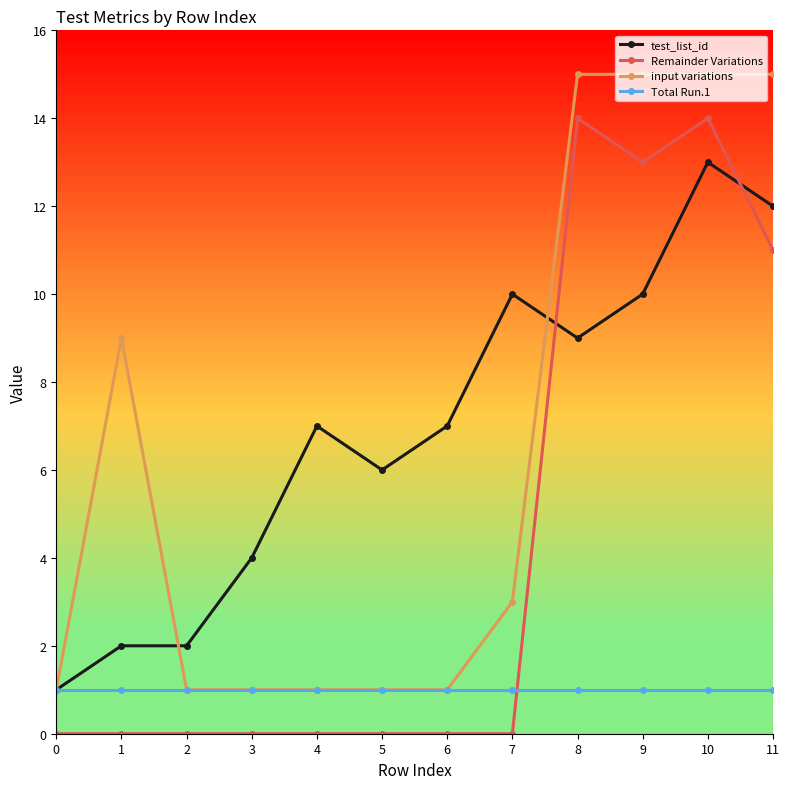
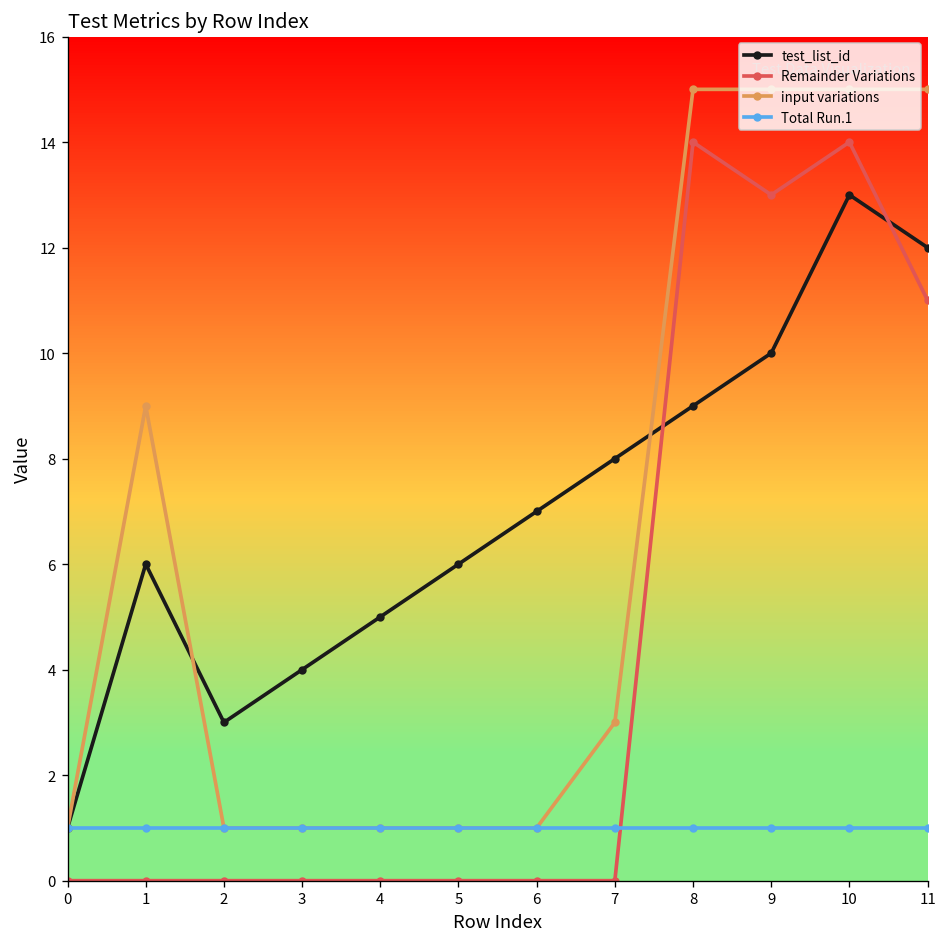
  {
    "test_list_id": {
-     "1": 2,
-     "2": 2,
+     "1": 6,
+     "2": 3,
      "3": 4,
-     "4": 7,
+     "4": 5,
      "5": 6,
      "6": 7,
-     "7": 10,
+     "7": 8,
      "8": 9,
      "9": 10,
      "10": 13,
      "11": 12
    },
    "Remainder Variations": {
      "0": 0,
      "1": 0,
      "2": 0,
      "3": 0,
      "4": 0,
      "5": 0,
      "6": 0,
      "7": 0,
      "8": 14,
      "9": 13,
      "10": 14,
      "11": 11
    },
    "input variations": {
      "1": 9,
      "7": 3,
      "8": 15,
      "11": 15
    },
    "Total Run.1": {
      "1": 1,
      "7": 1,
      "8": 1,
      "9": 1,
      "10": 1,
      "11": 1
    }
  }
